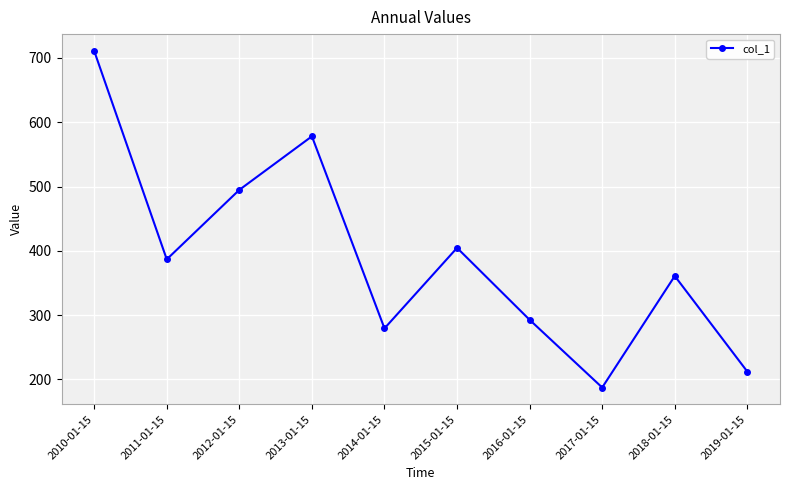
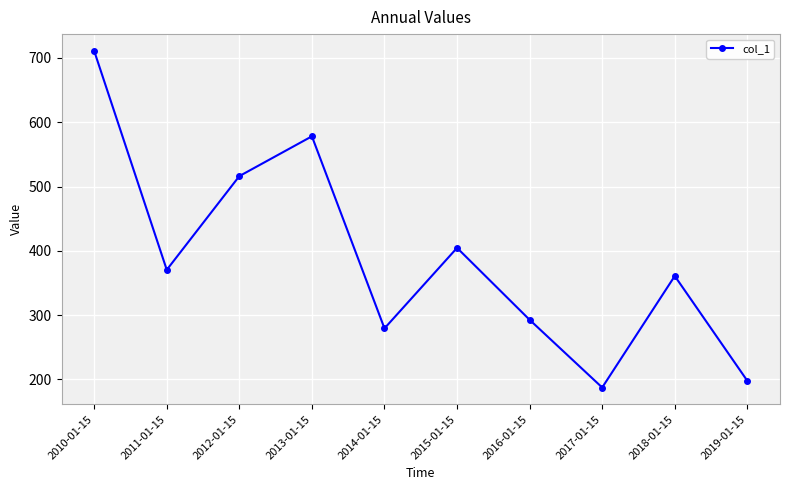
  {
    "2010-01-15": 710,
-   "2011-01-15": 390,
-   "2012-01-15": 490,
+   "2011-01-15": 370,
+   "2012-01-15": 520,
    "2013-01-15": 580,
    "2014-01-15": 280,
    "2015-01-15": 400,
    "2016-01-15": 290,
    "2017-01-15": 190,
    "2018-01-15": 360,
-   "2019-01-15": 210
+   "2019-01-15": 200
  }
